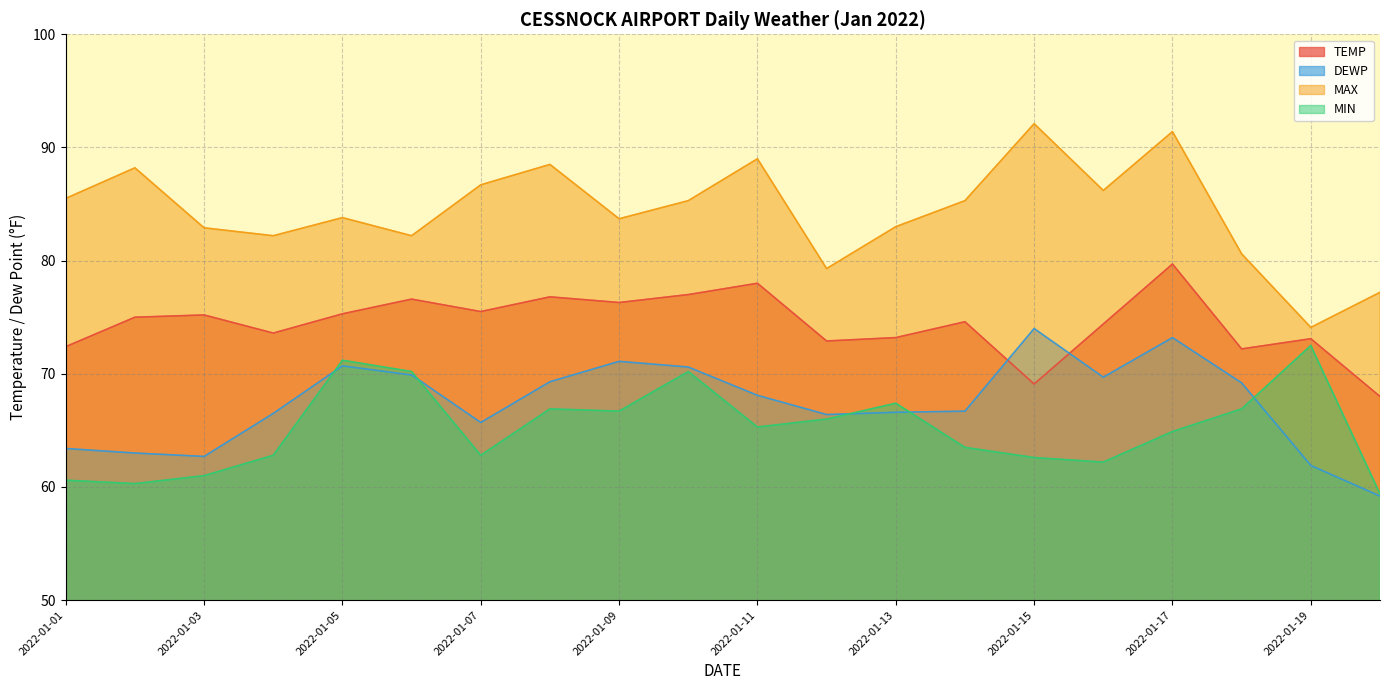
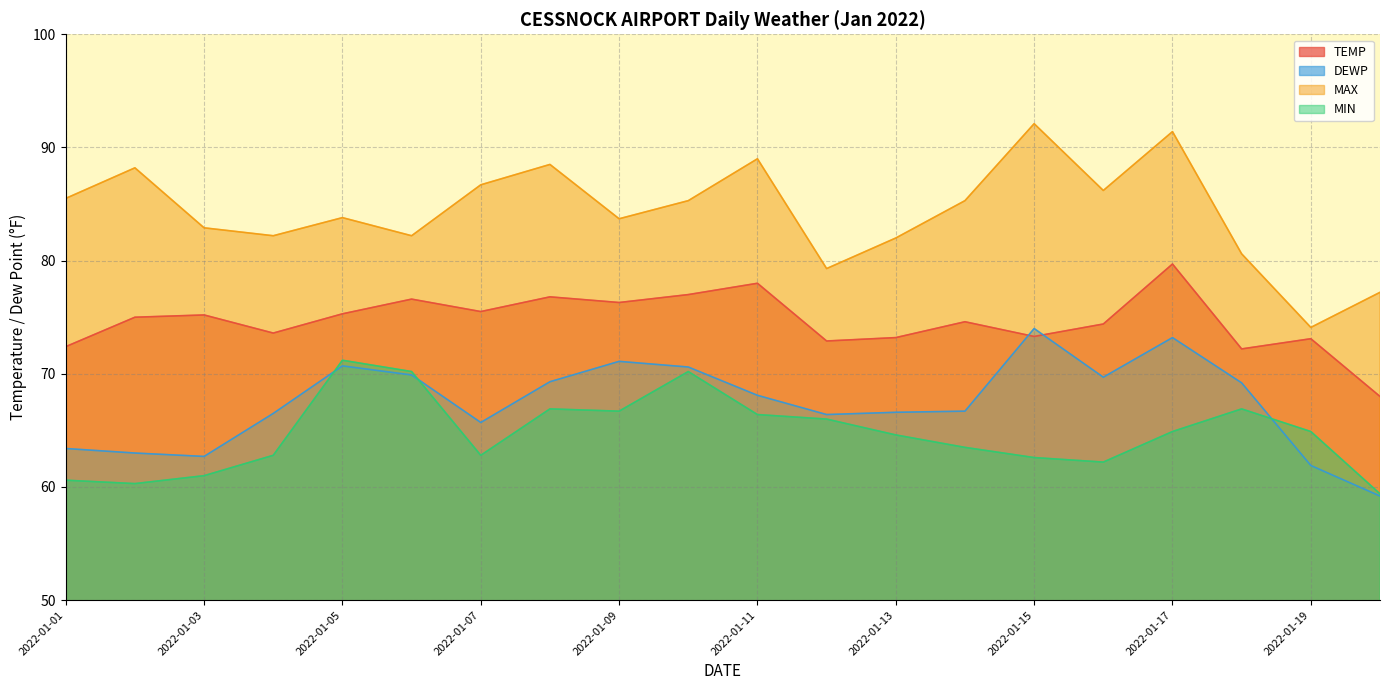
  {
    "TEMP": {
      "2022-01-01": 72.4,
      "2022-01-03": 75.2,
      "2022-01-05": 75.3,
      "2022-01-07": 75.5,
      "2022-01-09": 76.3,
      "2022-01-11": 78.0,
      "2022-01-13": 73.2,
-     "2022-01-15": 69.1,
+     "2022-01-15": 73.3,
      "2022-01-17": 79.7,
      "2022-01-19": 73.1
    },
    "DEWP": {
      "2022-01-01": 63.4,
      "2022-01-03": 62.7,
      "2022-01-05": 70.7,
      "2022-01-07": 65.7,
      "2022-01-09": 71.1,
      "2022-01-11": 68.1,
      "2022-01-13": 66.6,
      "2022-01-15": 74.0,
      "2022-01-17": 73.2,
      "2022-01-19": 61.9
    },
    "MAX": {
      "2022-01-01": 85.5,
      "2022-01-03": 83,
      "2022-01-05": 84,
      "2022-01-07": 86.7,
      "2022-01-09": 83.7,
      "2022-01-11": 89,
-     "2022-01-13": 83,
+     "2022-01-13": 82,
      "2022-01-15": 92,
      "2022-01-17": 91.4,
      "2022-01-19": 74
    },
    "MIN": {
      "2022-01-01": 60.6,
      "2022-01-03": 61.0,
      "2022-01-05": 71.2,
      "2022-01-07": 62.8,
      "2022-01-09": 66.7,
-     "2022-01-11": 65.3,
-     "2022-01-13": 67.4,
+     "2022-01-11": 66.4,
+     "2022-01-13": 64.6,
      "2022-01-15": 62.6,
      "2022-01-17": 64.9,
-     "2022-01-19": 72.5
+     "2022-01-19": 64.9
    }
  }
